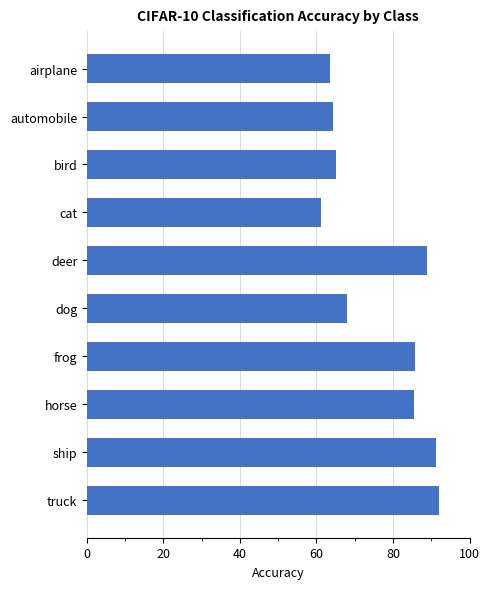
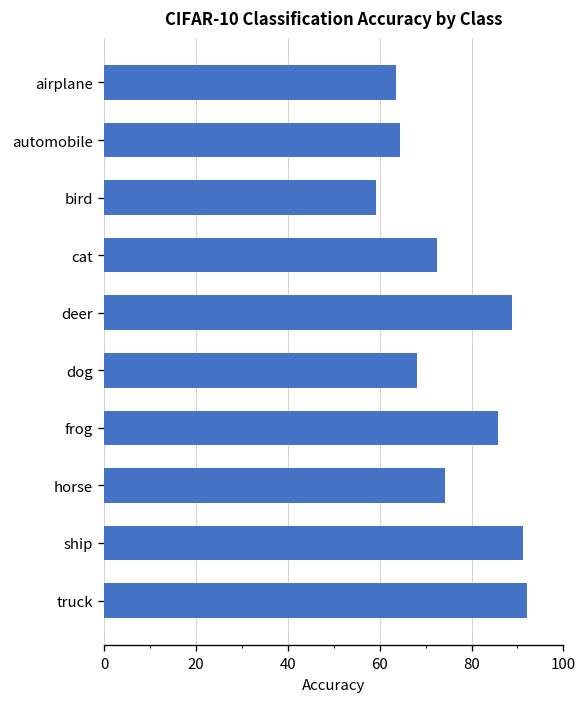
  {
    "airplane": 64,
    "automobile": 64,
-   "bird": 65,
-   "cat": 61,
+   "bird": 59,
+   "cat": 73,
    "deer": 89,
    "dog": 68,
    "frog": 86,
-   "horse": 85,
+   "horse": 74,
    "ship": 91,
    "truck": 92
  }
